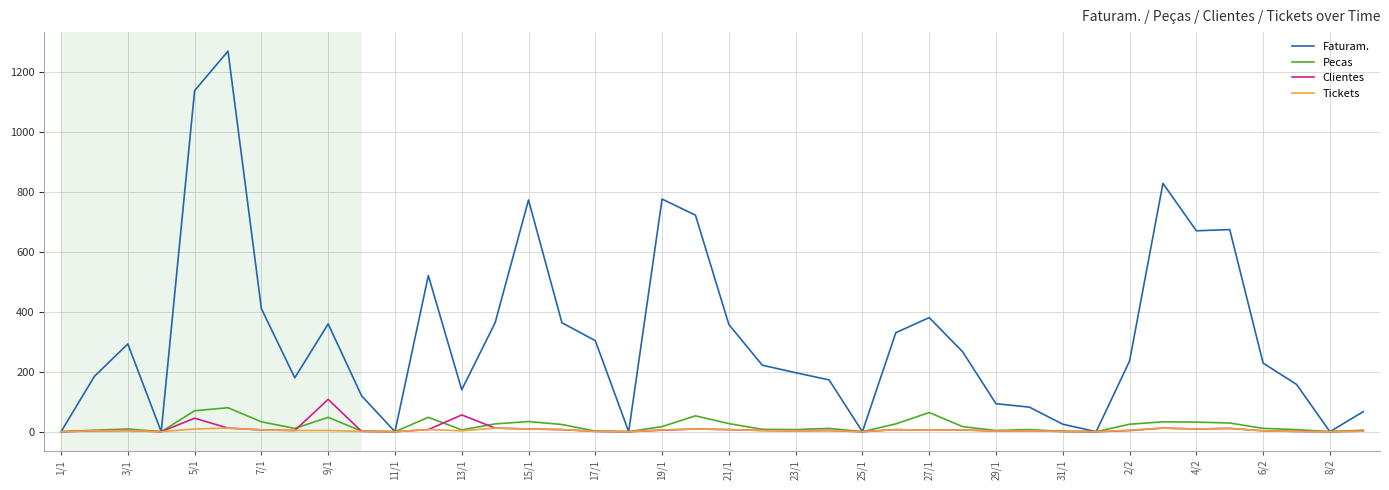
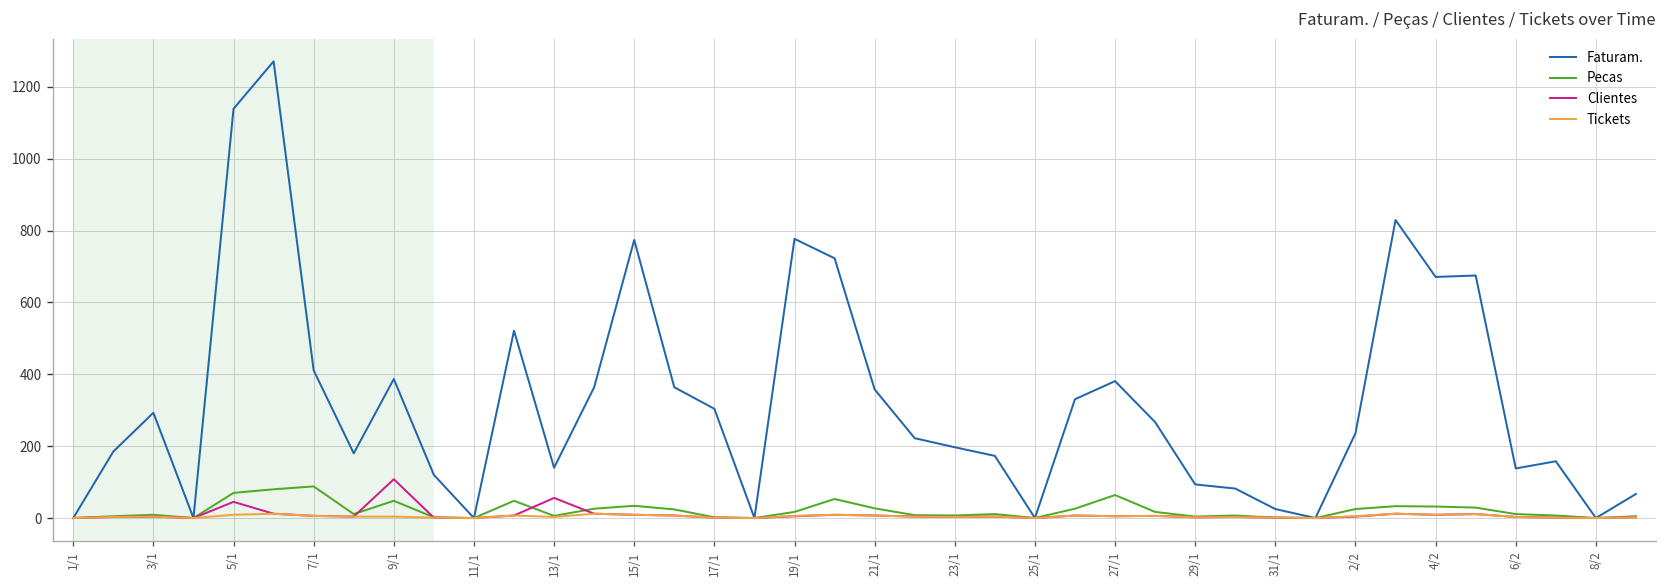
  {
    "Faturam.": {
      "3/1": 290,
      "5/1": 1140,
      "7/1": 410,
-     "9/1": 360,
+     "9/1": 390,
      "13/1": 140,
      "15/1": 770,
      "17/1": 300,
      "19/1": 780,
      "21/1": 360,
      "23/1": 200,
      "27/1": 380,
      "29/1": 90,
      "31/1": 30,
      "2/2": 240,
      "4/2": 670,
-     "6/2": 230
+     "6/2": 140
    },
    "Pecas": {
      "5/1": 70,
-     "7/1": 30,
+     "7/1": 90,
      "9/1": 50,
      "15/1": 30,
      "19/1": 20,
      "21/1": 30,
      "27/1": 60,
      "2/2": 30,
      "4/2": 30
    },
    "Clientes": {
      "5/1": 50,
      "9/1": 110,
      "13/1": 60
    },
    "Tickets": {
      "5/1": 10,
      "9/1": 0
    }
  }
